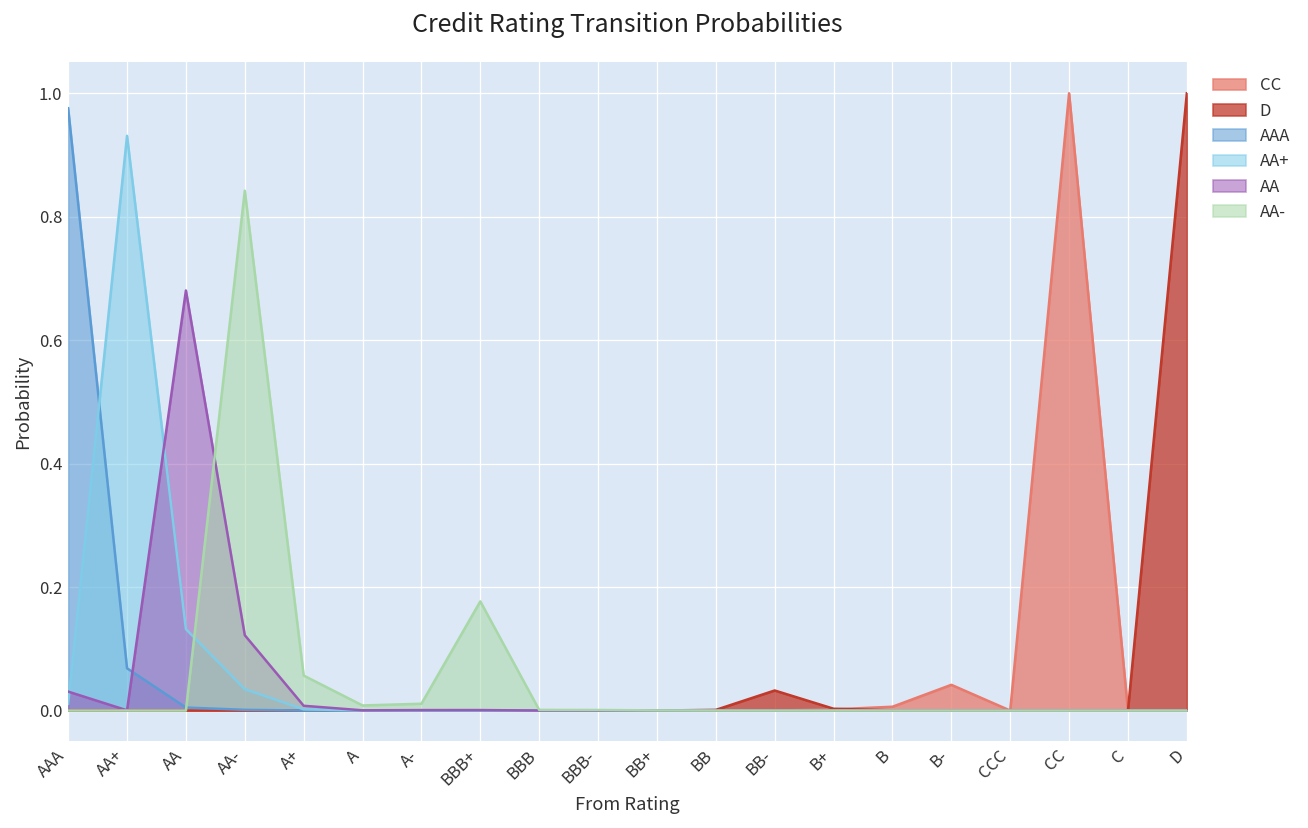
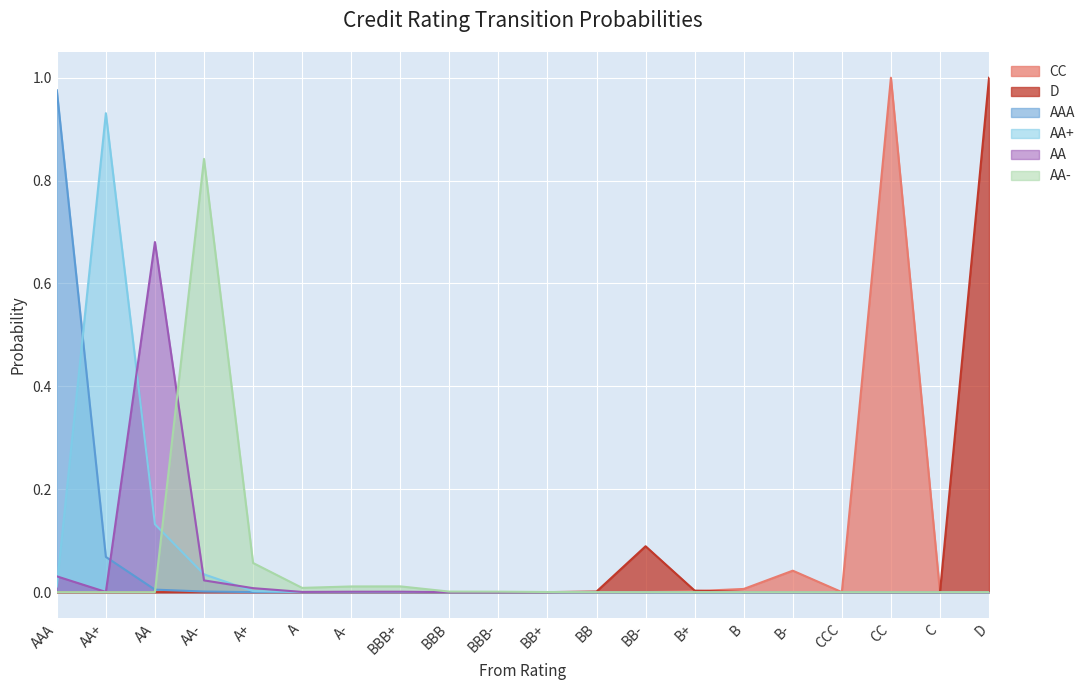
  {
    "CC": {
      "B": 0.01,
      "B-": 0.04,
      "CC": 1.00
    },
    "D": {
-     "BB-": 0.03,
+     "BB-": 0.09,
      "D": 1.00
    },
    "AA": {
      "AAA": 0.03,
      "AA": 0.68,
-     "AA-": 0.12,
+     "AA-": 0.02,
      "A+": 0.01
    },
    "AA-": {
      "AA-": 0.84,
      "A+": 0.06,
      "A": 0.01,
      "A-": 0.01,
-     "BBB+": 0.18
+     "BBB+": 0.01
    }
  }
